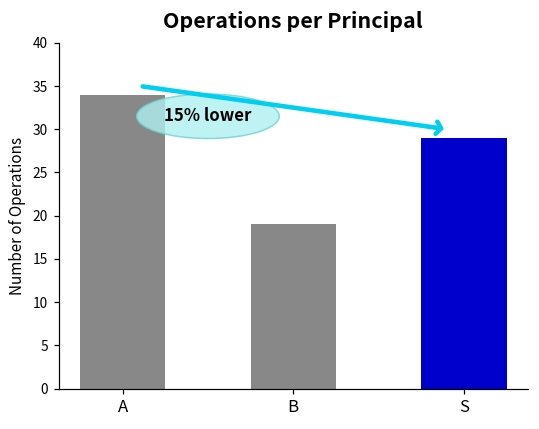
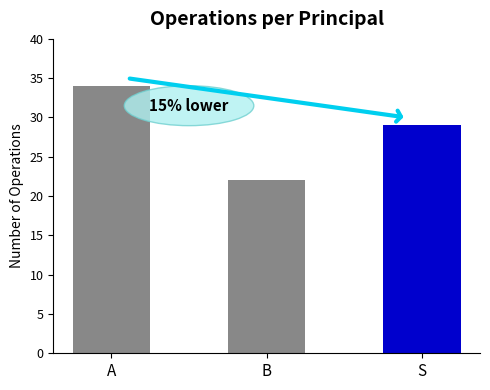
  {
    "A": 34,
-   "B": 19,
+   "B": 22,
    "S": 29
  }
